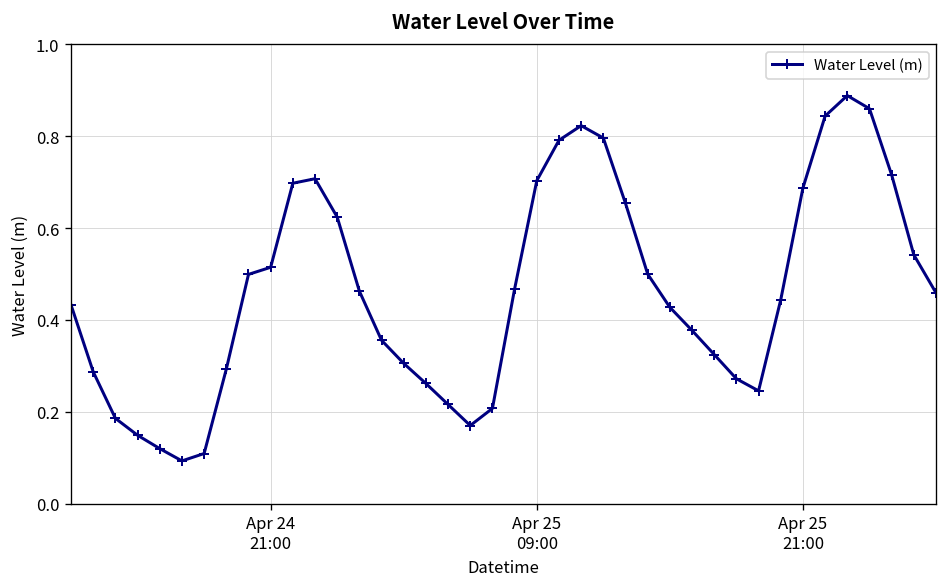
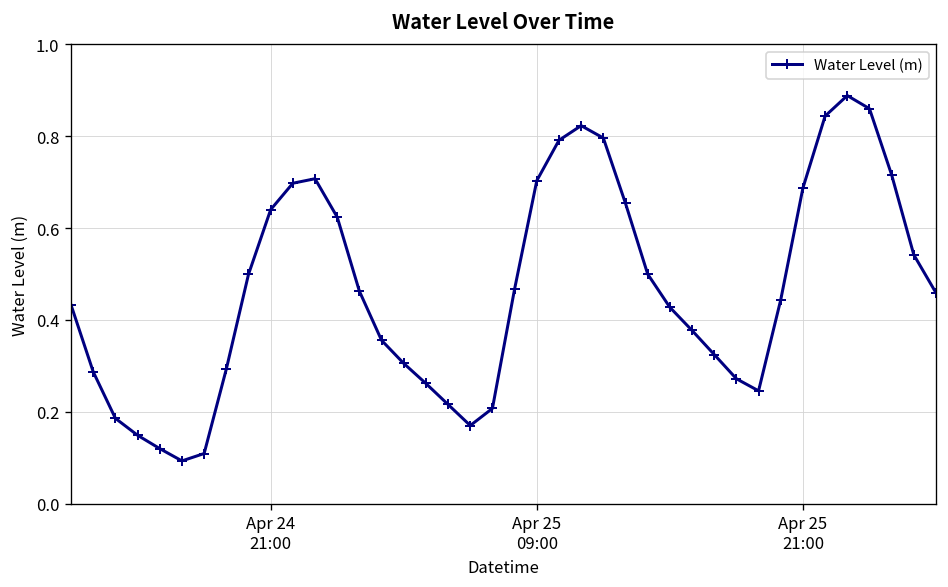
  {
-   "Apr 24 21:00": 0.51,
+   "Apr 24 21:00": 0.64,
    "Apr 25 09:00": 0.70,
    "Apr 25 21:00": 0.69
  }
